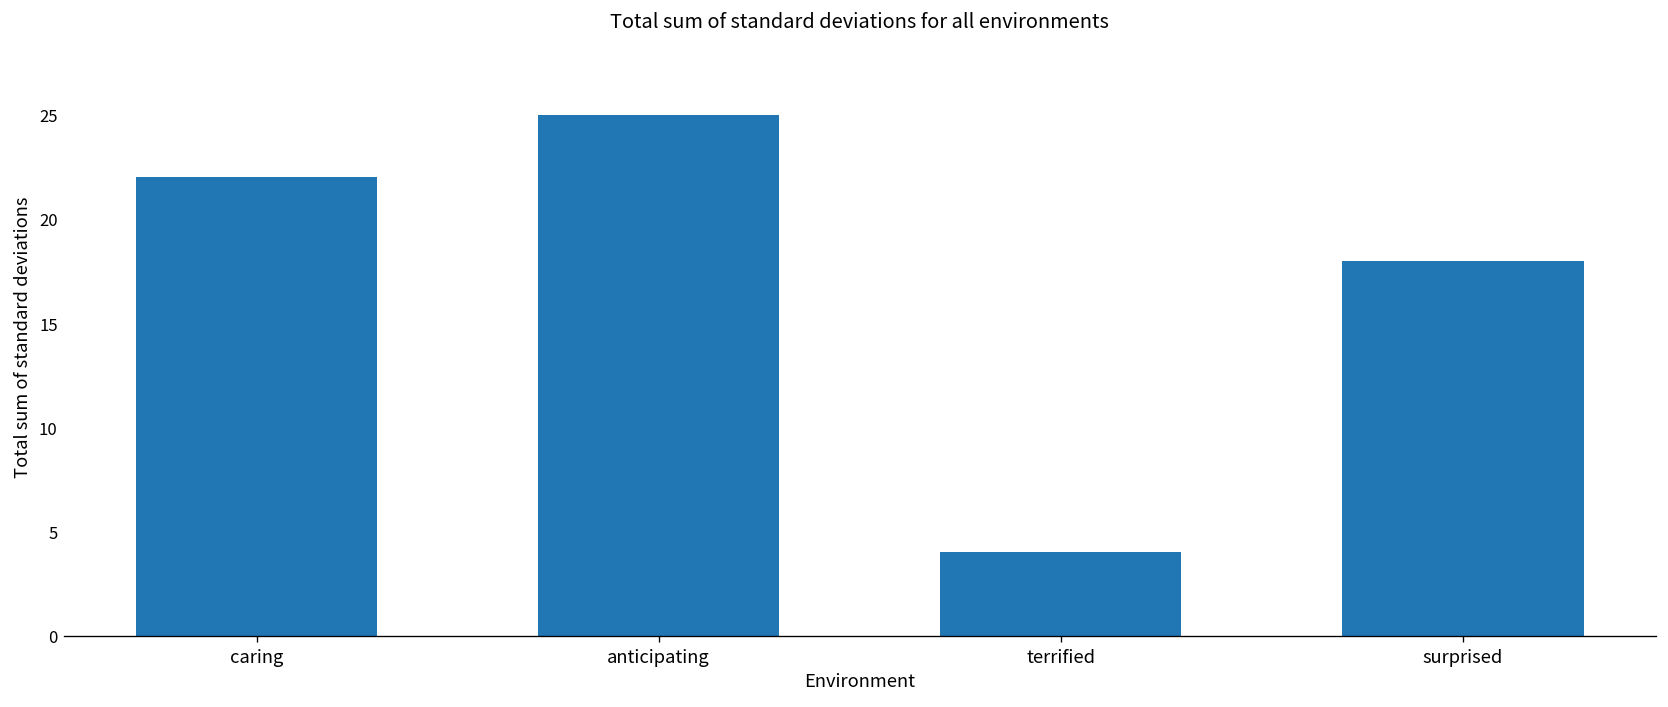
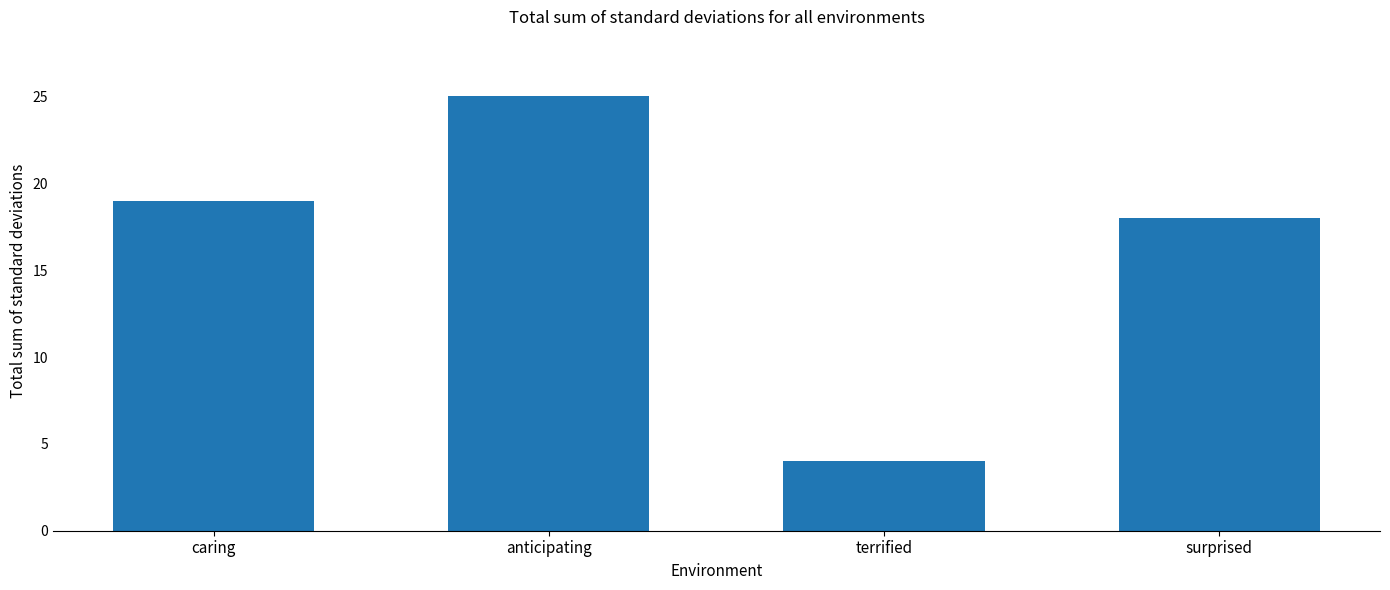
  {
-   "caring": 22,
+   "caring": 19,
    "anticipating": 25,
    "terrified": 4,
    "surprised": 18
  }
